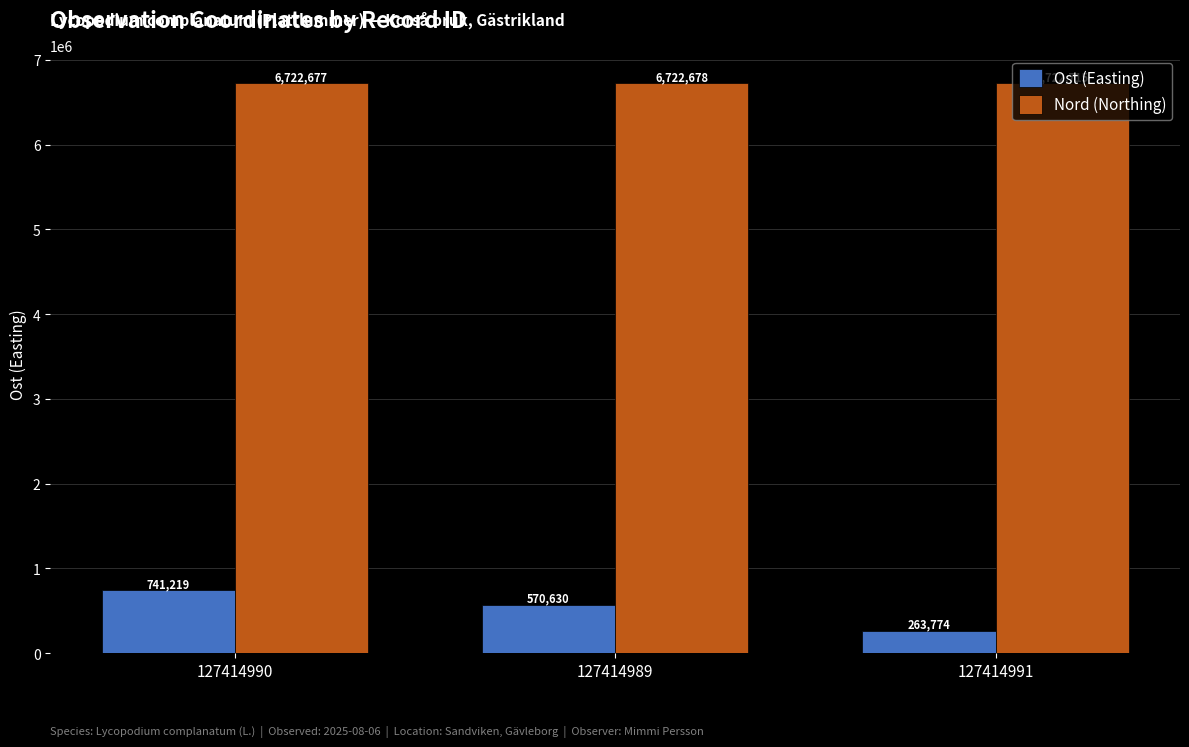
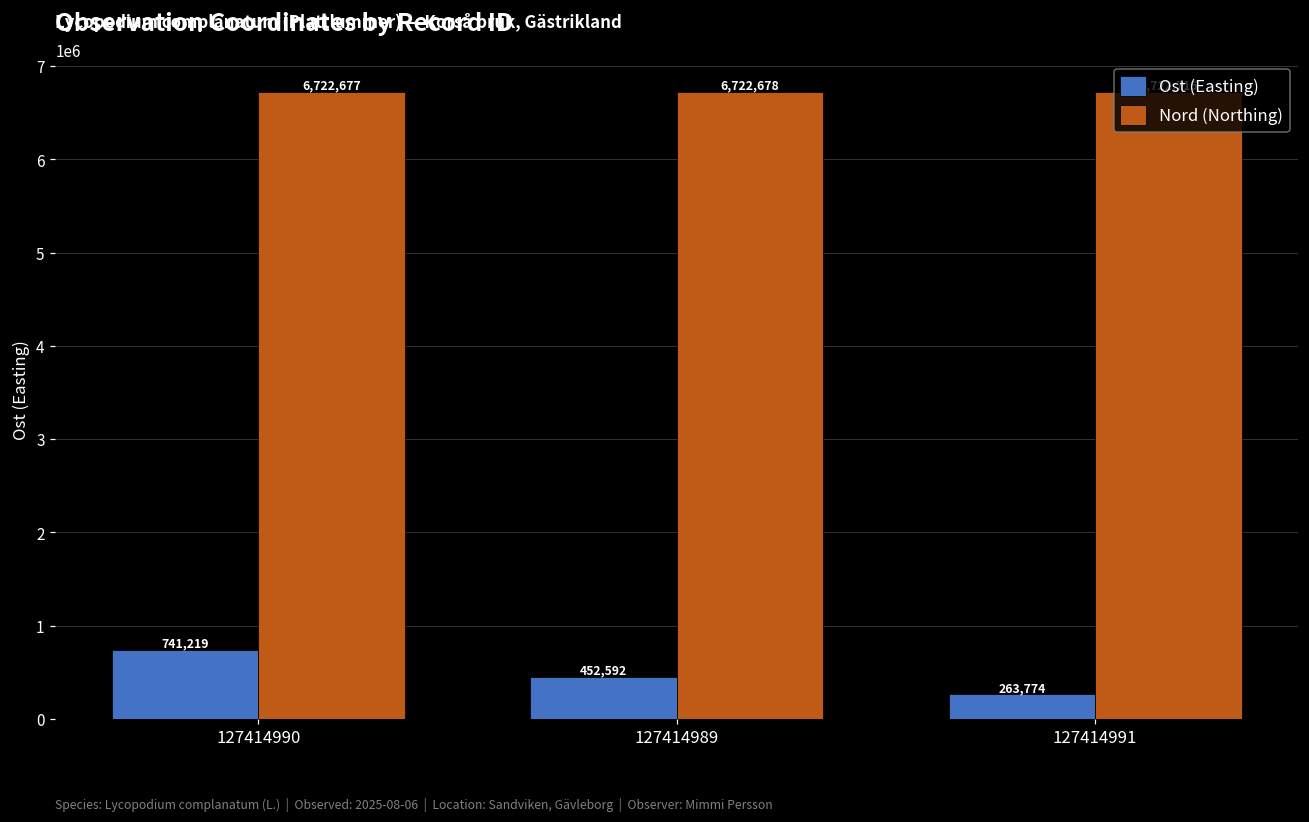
  {
    "Ost (Easting)": {
      "127414990": "741,219",
-     "127414989": "570,630",
+     "127414989": "452,592",
      "127414991": "263,774"
    },
    "Nord (Northing)": {
      "127414990": "6,722,677",
      "127414989": "6,722,678"
    }
  }
